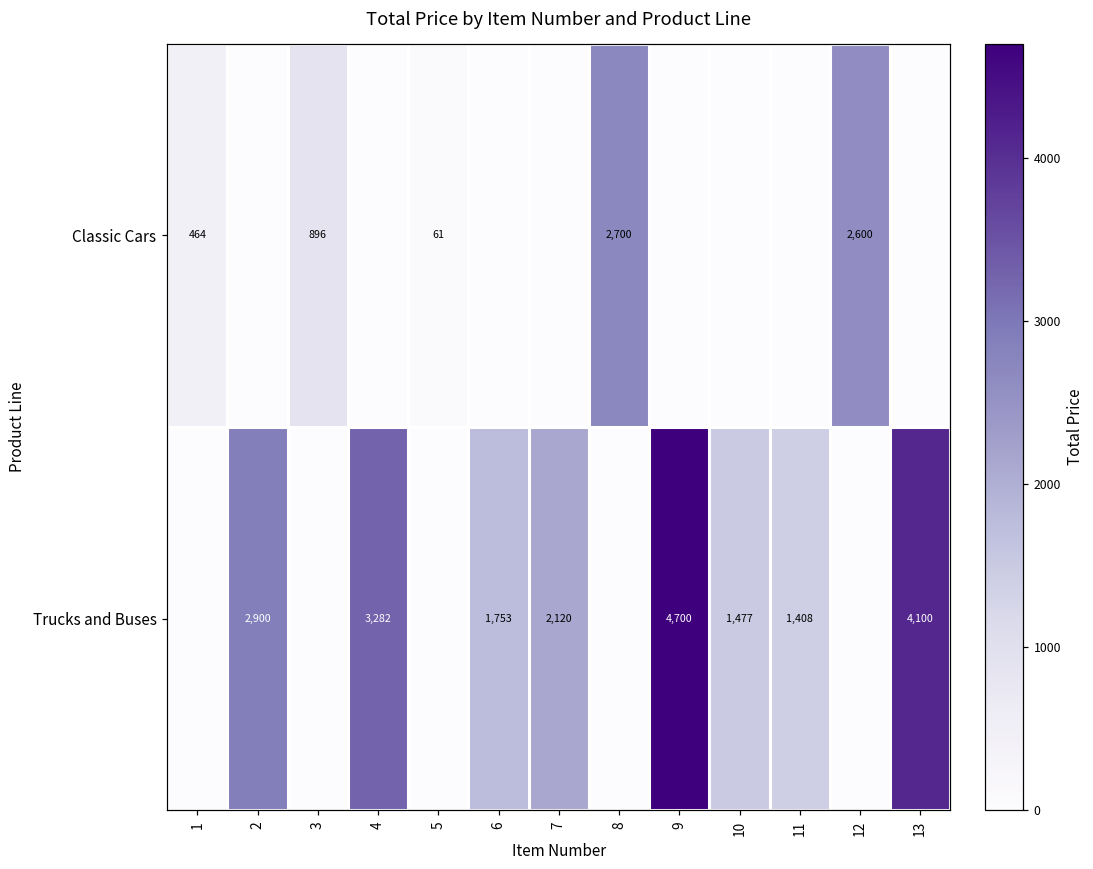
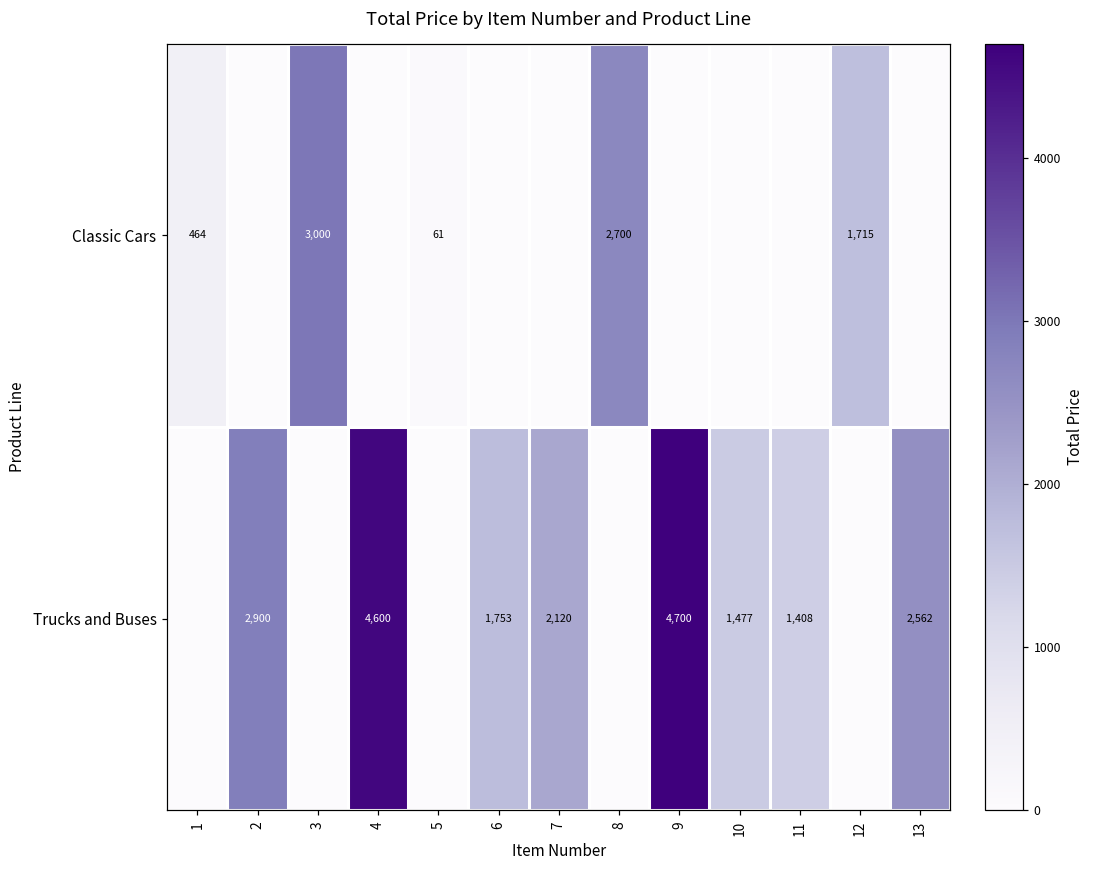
  {
    "Classic Cars": {
      "1": "464",
-     "3": "896",
+     "3": "3,000",
      "5": "61",
      "8": "2,700",
-     "12": "2,600"
+     "12": "1,715"
    },
    "Trucks and Buses": {
      "2": "2,900",
-     "4": "3,282",
+     "4": "4,600",
      "6": "1,753",
      "7": "2,120",
      "9": "4,700",
      "10": "1,477",
      "11": "1,408",
-     "13": "4,100"
+     "13": "2,562"
    }
  }
